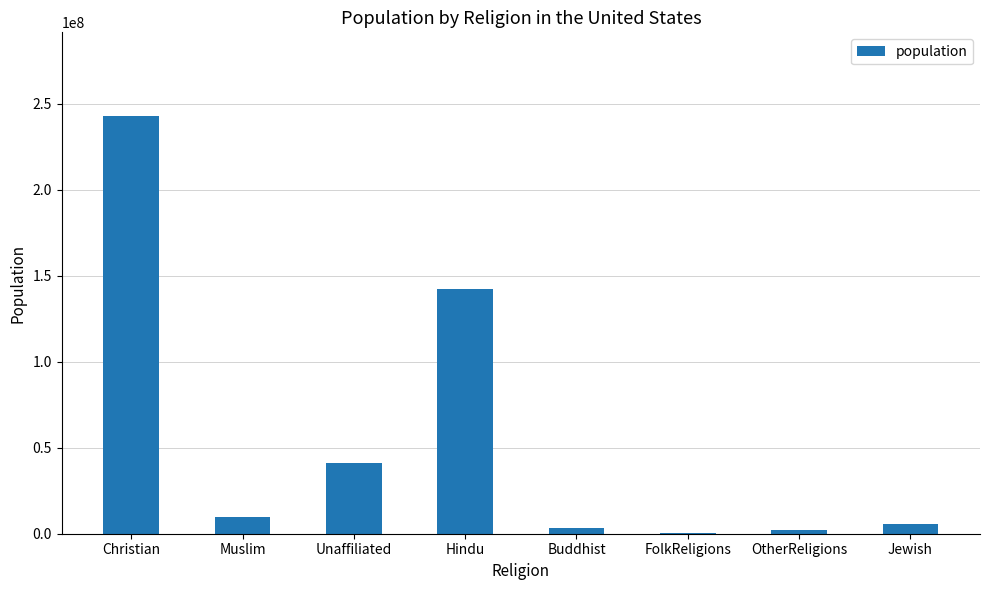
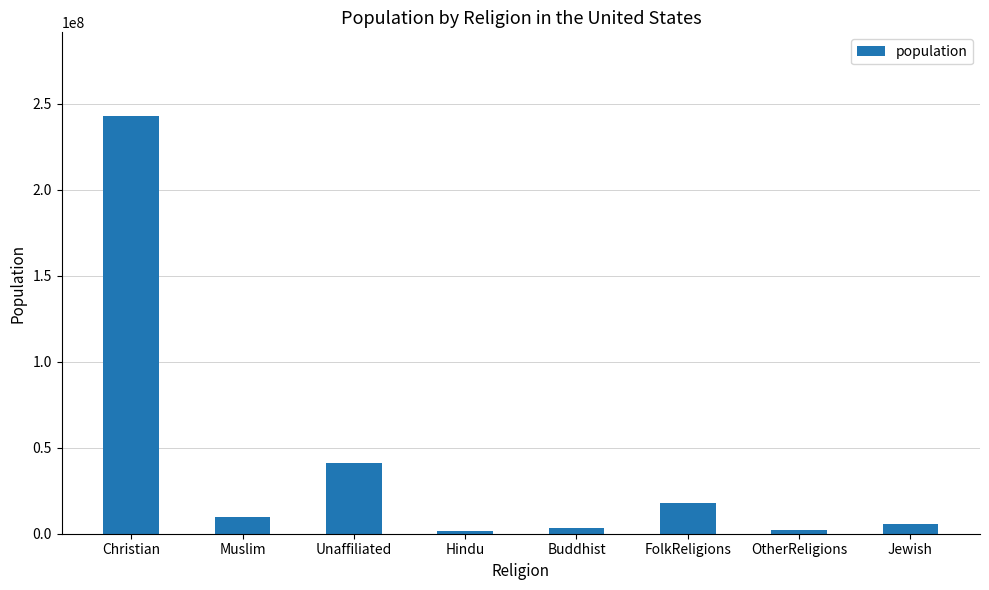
  {
    "Christian": 243000000,
    "Muslim": 10000000,
    "Unaffiliated": 41000000,
-   "Hindu": 142000000,
+   "Hindu": 2000000,
    "Buddhist": 4000000,
-   "FolkReligions": 1000000,
+   "FolkReligions": 18000000,
    "OtherReligions": 2000000,
    "Jewish": 6000000
  }
